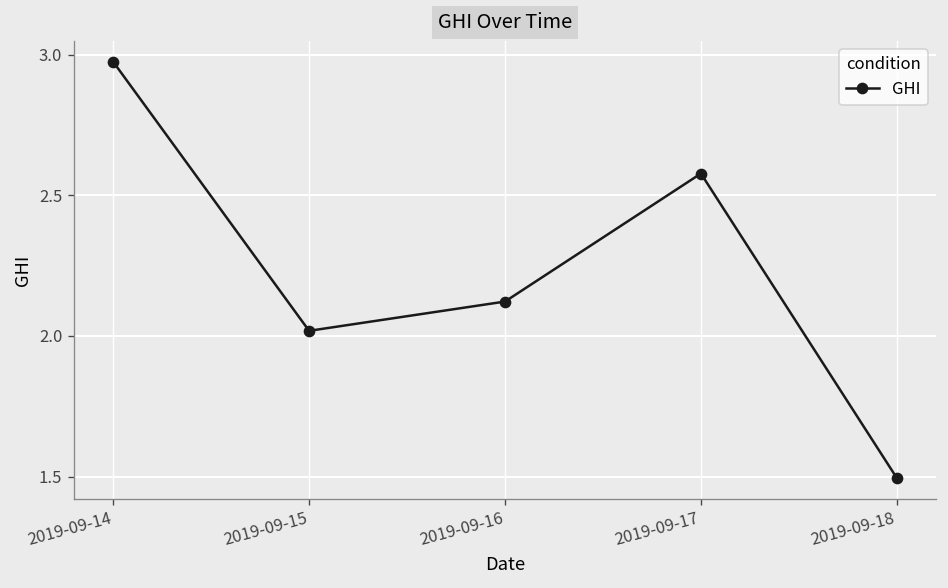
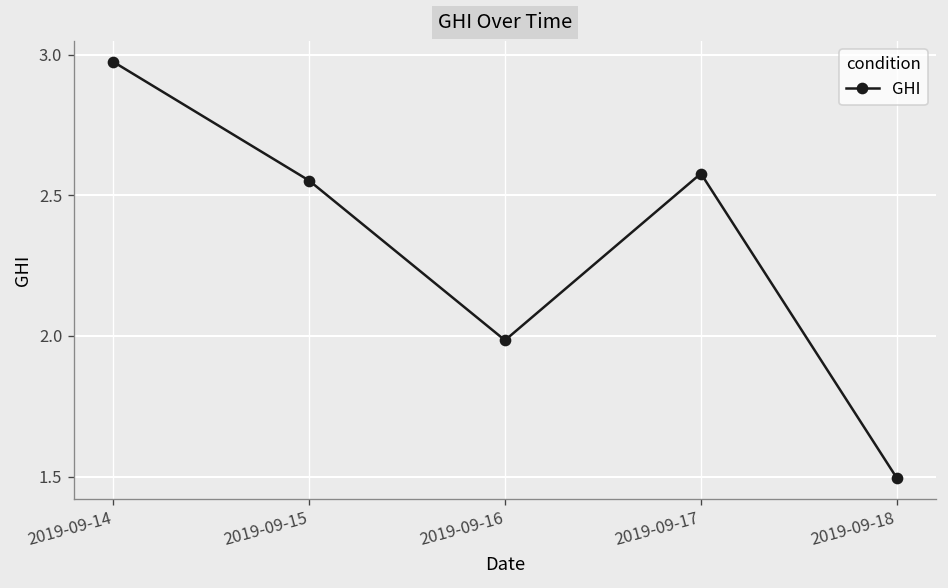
  {
    "2019-09-14": 2.97,
-   "2019-09-15": 2.02,
-   "2019-09-16": 2.12,
+   "2019-09-15": 2.55,
+   "2019-09-16": 1.98,
    "2019-09-17": 2.58,
    "2019-09-18": 1.49
  }
